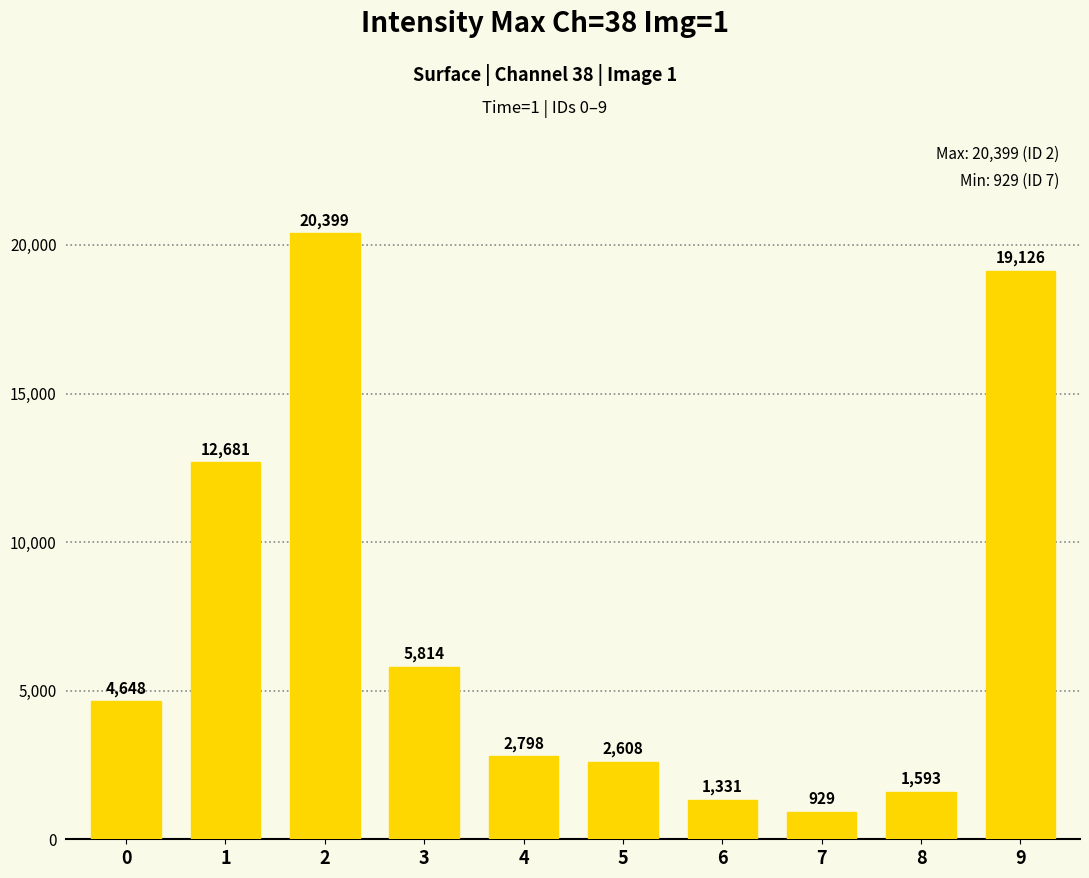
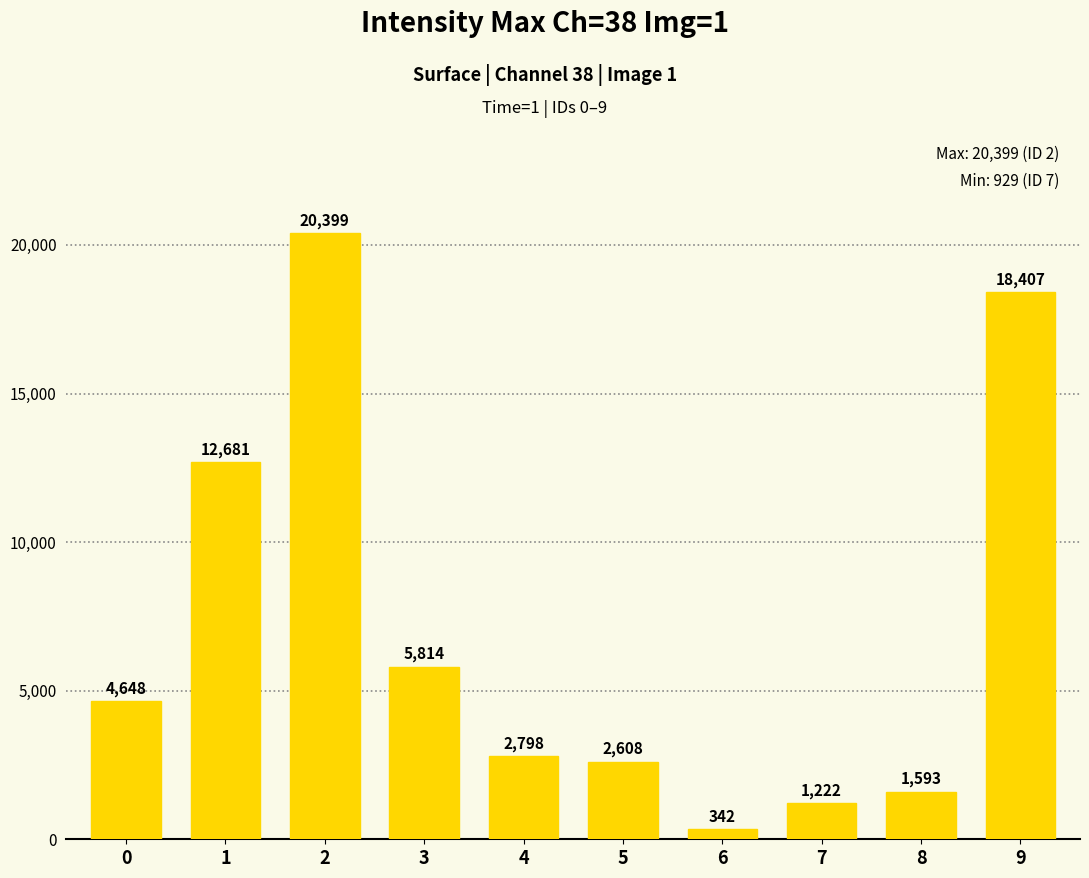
  {
    "0": "4,648",
    "1": "12,681",
    "2": "20,399",
    "3": "5,814",
    "4": "2,798",
    "5": "2,608",
-   "6": "1,331",
-   "7": "929",
+   "6": "342",
+   "7": "1,222",
    "8": "1,593",
-   "9": "19,126"
+   "9": "18,407"
  }
